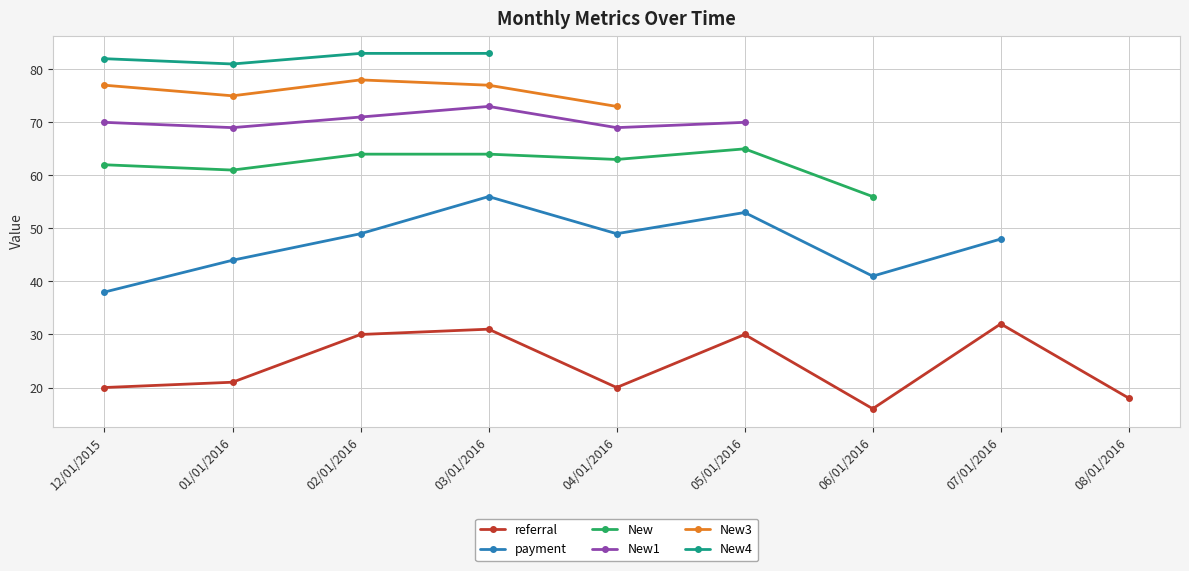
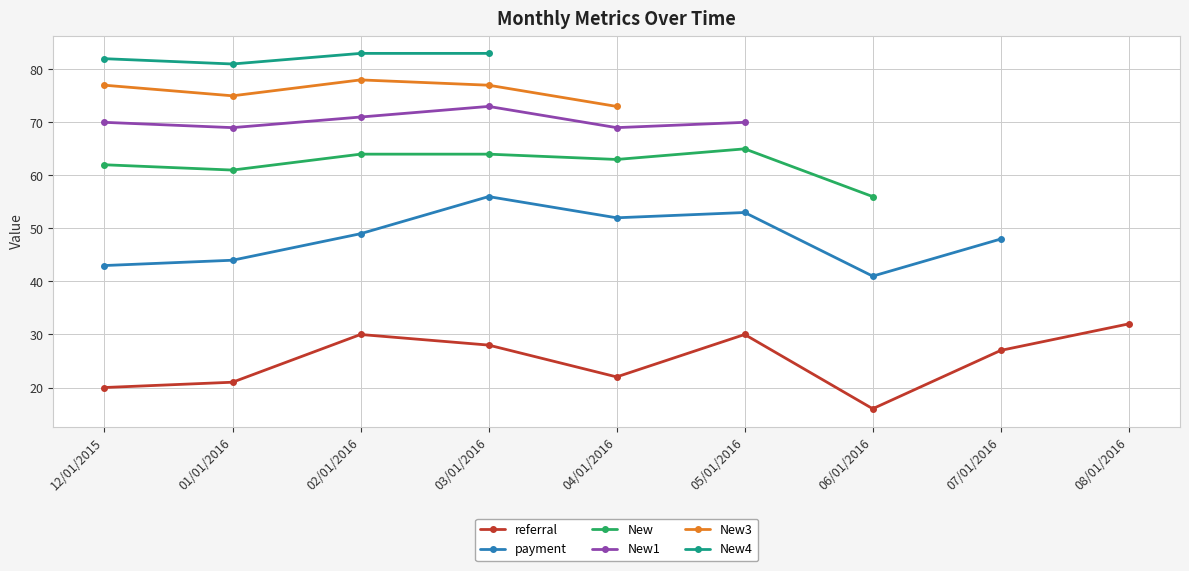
  {
    "referral": {
      "12/01/2015": 20,
      "01/01/2016": 21,
      "02/01/2016": 30,
-     "03/01/2016": 31,
-     "04/01/2016": 20,
+     "03/01/2016": 28,
+     "04/01/2016": 22,
      "05/01/2016": 30,
      "06/01/2016": 16,
-     "07/01/2016": 32,
-     "08/01/2016": 18
+     "07/01/2016": 27,
+     "08/01/2016": 32
    },
    "payment": {
-     "12/01/2015": 38,
+     "12/01/2015": 43,
      "01/01/2016": 44,
      "02/01/2016": 49,
      "03/01/2016": 56,
-     "04/01/2016": 49,
+     "04/01/2016": 52,
      "05/01/2016": 53,
      "06/01/2016": 41,
      "07/01/2016": 48
    },
    "New1": {
      "12/01/2015": 70,
      "01/01/2016": 69,
      "02/01/2016": 71,
      "03/01/2016": 73,
      "04/01/2016": 69,
      "05/01/2016": 70
    },
    "New3": {
      "12/01/2015": 77,
      "01/01/2016": 75,
      "02/01/2016": 78,
      "03/01/2016": 77,
      "04/01/2016": 73
    }
  }
